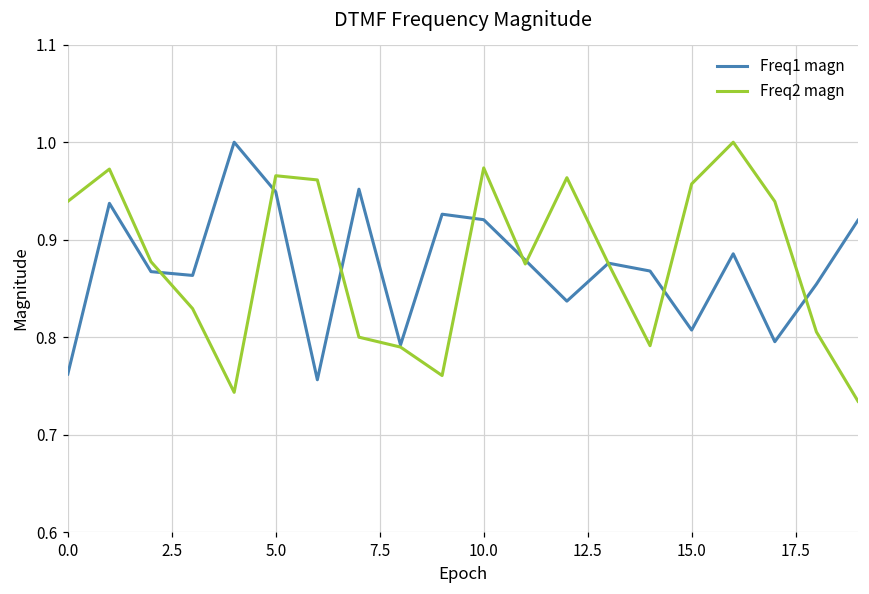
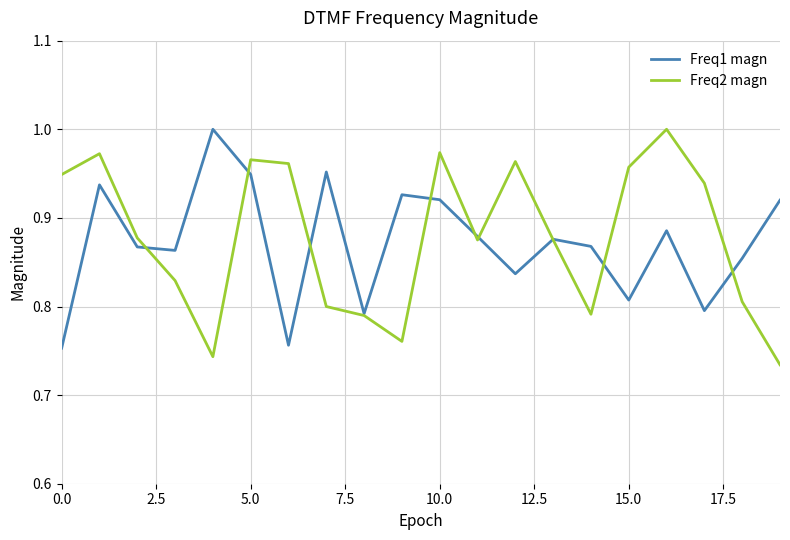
  {
    "Freq1 magn": {
-     "0.0": 0.76,
+     "0.0": 0.75,
      "5.0": 0.95,
      "10.0": 0.92,
      "15.0": 0.81
    },
    "Freq2 magn": {
-     "0.0": 0.94,
+     "0.0": 0.95,
      "5.0": 0.97,
      "10.0": 0.97,
      "15.0": 0.96
    }
  }
